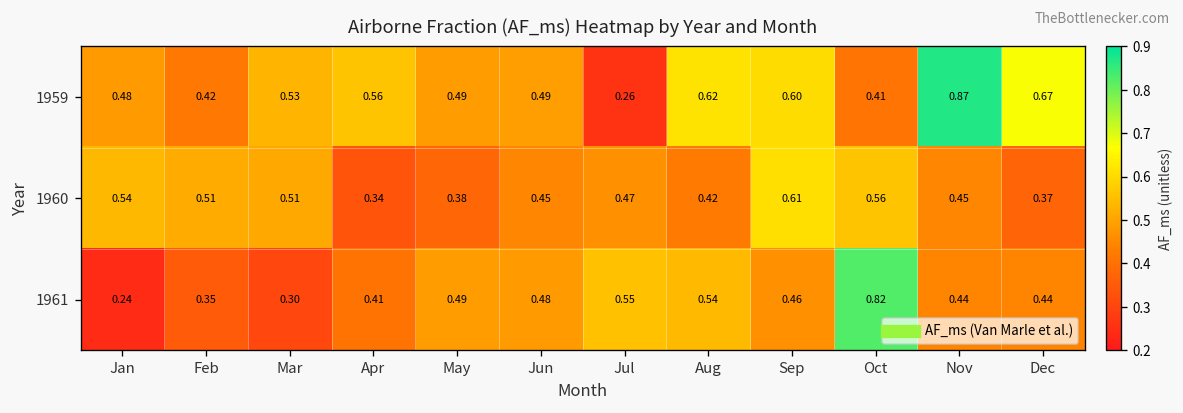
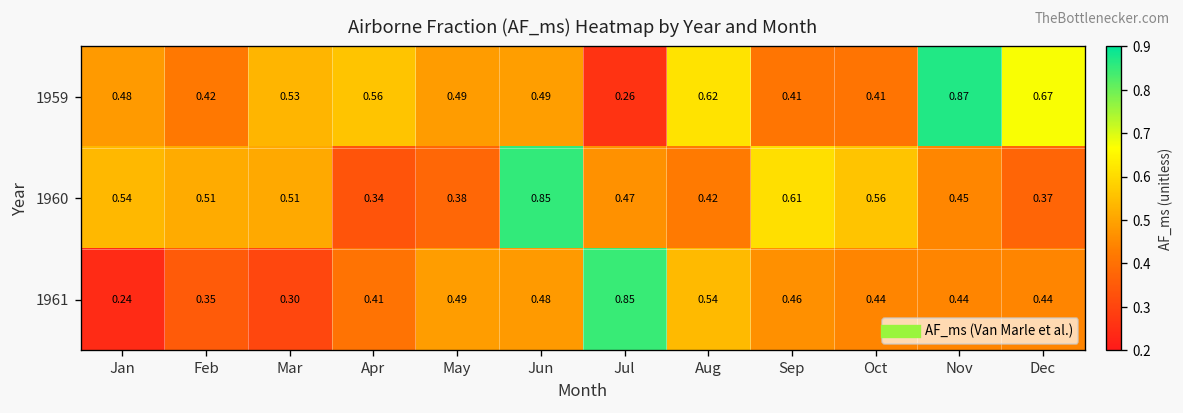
  {
    "1959": {
      "Jan": 0.48,
      "Feb": 0.42,
      "Mar": 0.53,
      "Apr": 0.56,
      "May": 0.49,
      "Jun": 0.49,
      "Jul": 0.26,
      "Aug": 0.62,
-     "Sep": 0.60,
+     "Sep": 0.41,
      "Oct": 0.41,
      "Nov": 0.87,
      "Dec": 0.67
    },
    "1960": {
      "Jan": 0.54,
      "Feb": 0.51,
      "Mar": 0.51,
      "Apr": 0.34,
      "May": 0.38,
-     "Jun": 0.45,
+     "Jun": 0.85,
      "Jul": 0.47,
      "Aug": 0.42,
      "Sep": 0.61,
      "Oct": 0.56,
      "Nov": 0.45,
      "Dec": 0.37
    },
    "1961": {
      "Jan": 0.24,
      "Feb": 0.35,
      "Mar": 0.30,
      "Apr": 0.41,
      "May": 0.49,
      "Jun": 0.48,
-     "Jul": 0.55,
+     "Jul": 0.85,
      "Aug": 0.54,
      "Sep": 0.46,
-     "Oct": 0.82,
+     "Oct": 0.44,
      "Nov": 0.44,
      "Dec": 0.44
    }
  }
